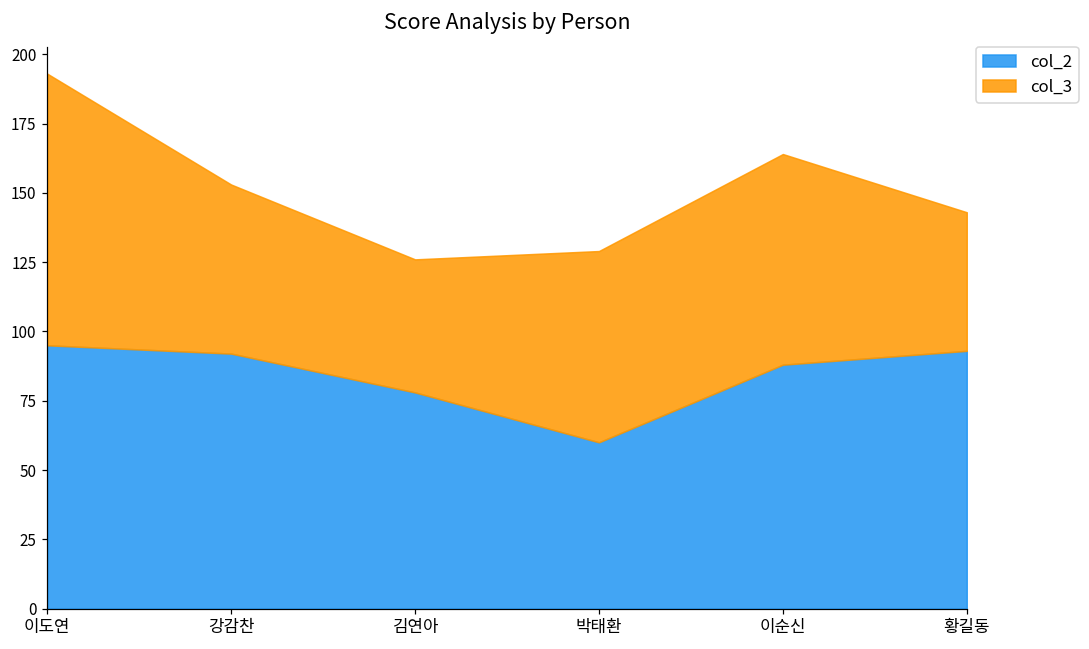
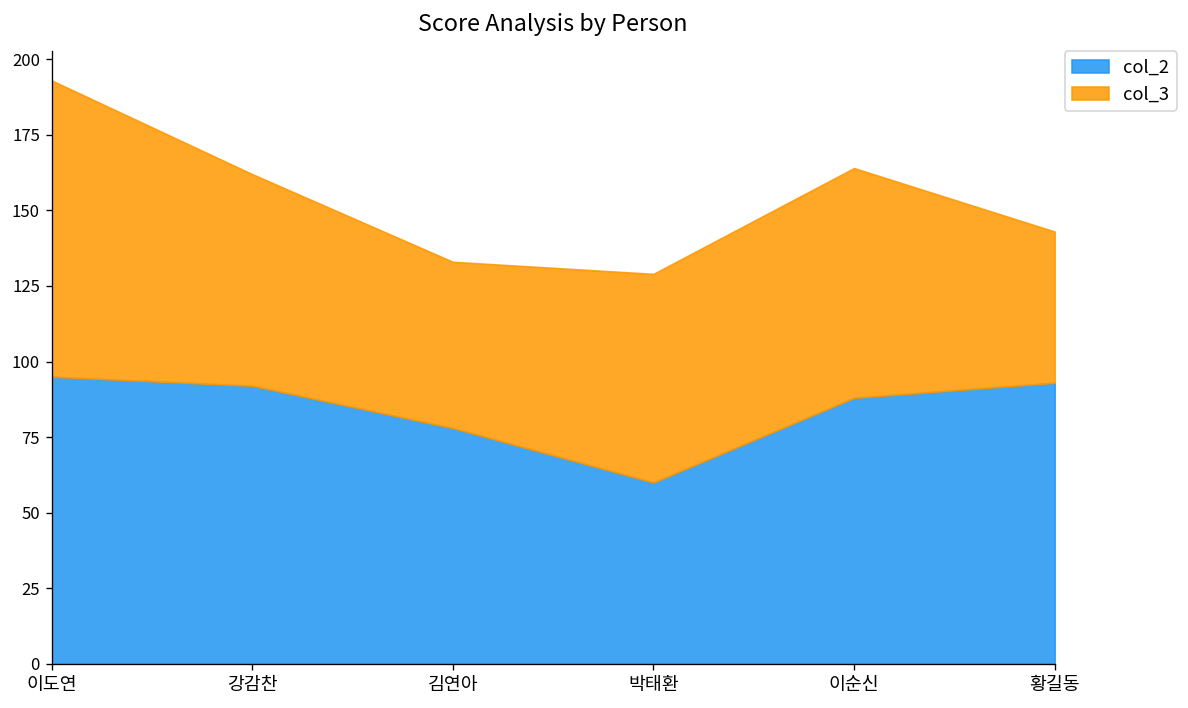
  {
    "col_2": {
      "이도연": 95,
      "강감찬": 92,
      "김연아": 78,
      "박태환": 60,
      "이순신": 88,
      "황길동": 93
    },
    "col_3": {
      "이도연": 98,
-     "강감찬": 61,
-     "김연아": 48,
+     "강감찬": 70,
+     "김연아": 55,
      "박태환": 69,
      "이순신": 76,
      "황길동": 50
    }
  }
